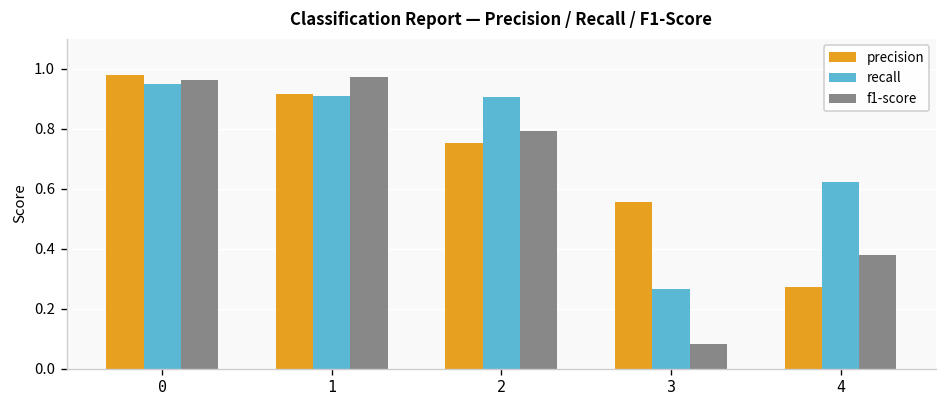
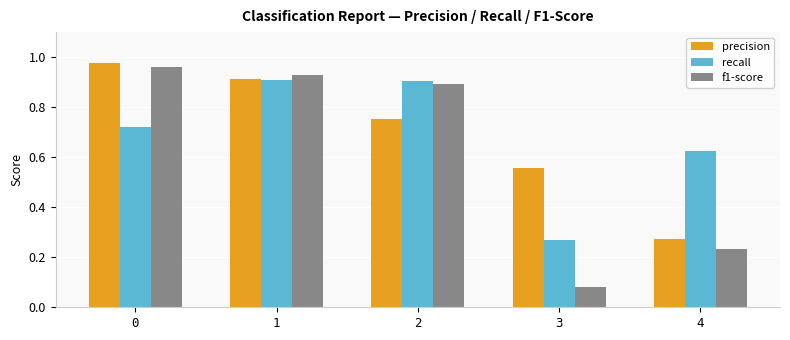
  {
    "precision": {
      "0": 0.98,
      "1": 0.91,
      "2": 0.75,
      "3": 0.56,
      "4": 0.27
    },
    "recall": {
-     "0": 0.95,
+     "0": 0.72,
      "1": 0.91,
      "2": 0.90,
      "3": 0.27,
      "4": 0.62
    },
    "f1-score": {
      "0": 0.96,
-     "1": 0.97,
-     "2": 0.79,
+     "1": 0.93,
+     "2": 0.89,
      "3": 0.08,
-     "4": 0.38
+     "4": 0.23
    }
  }
